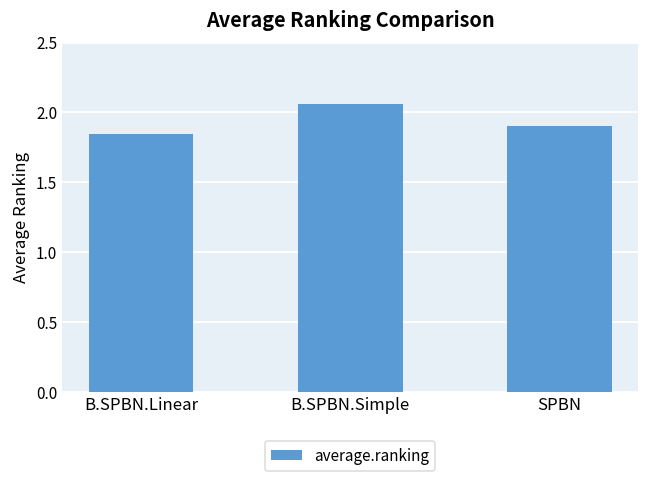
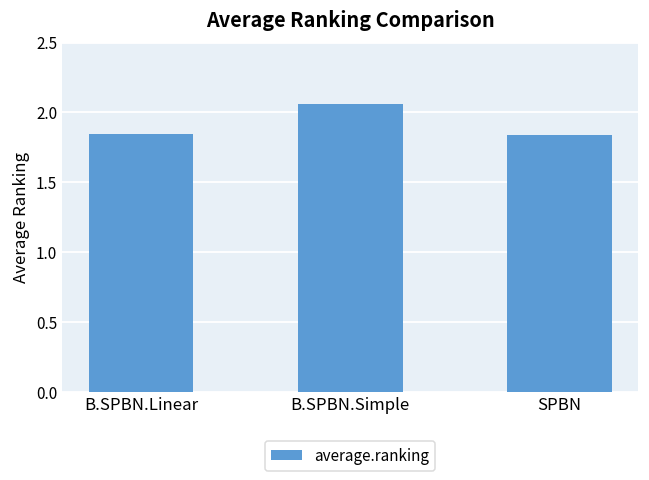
  {
    "B.SPBN.Linear": 1.85,
    "B.SPBN.Simple": 2.06,
-   "SPBN": 1.91
+   "SPBN": 1.84
  }
